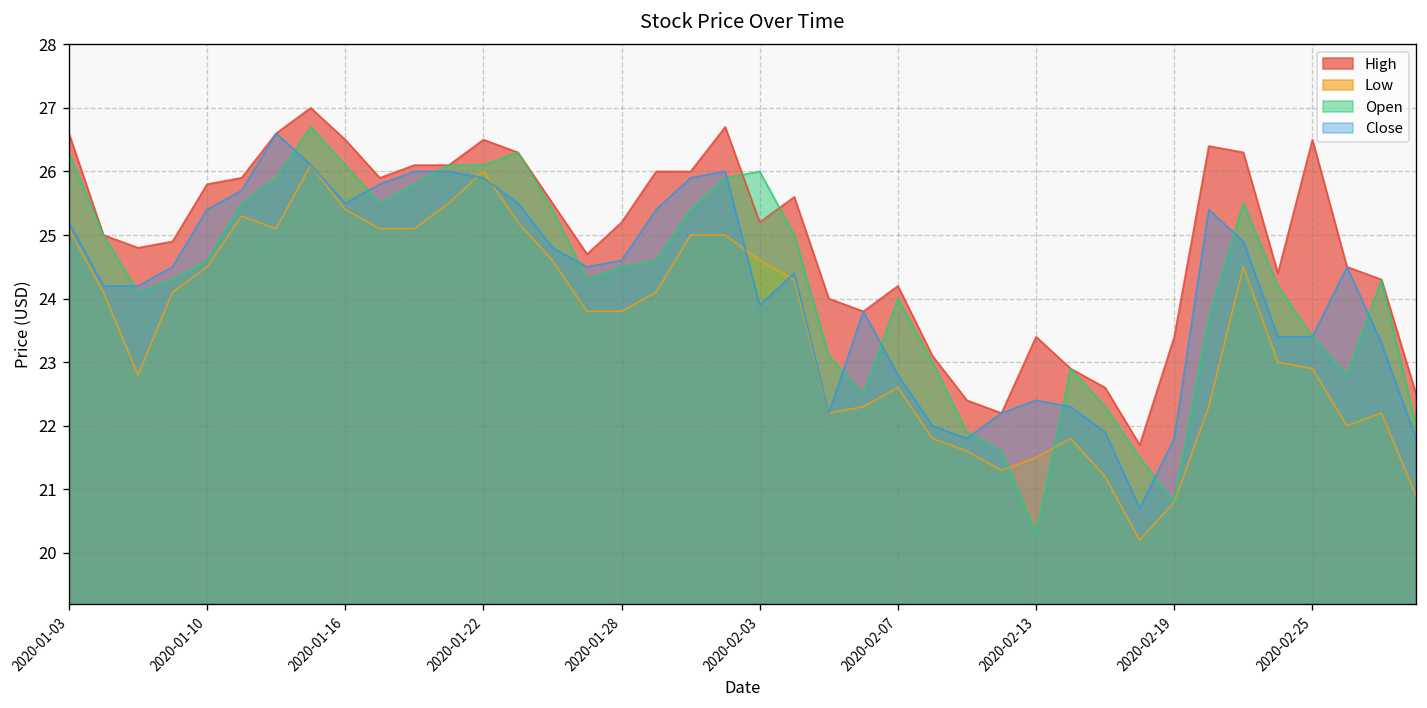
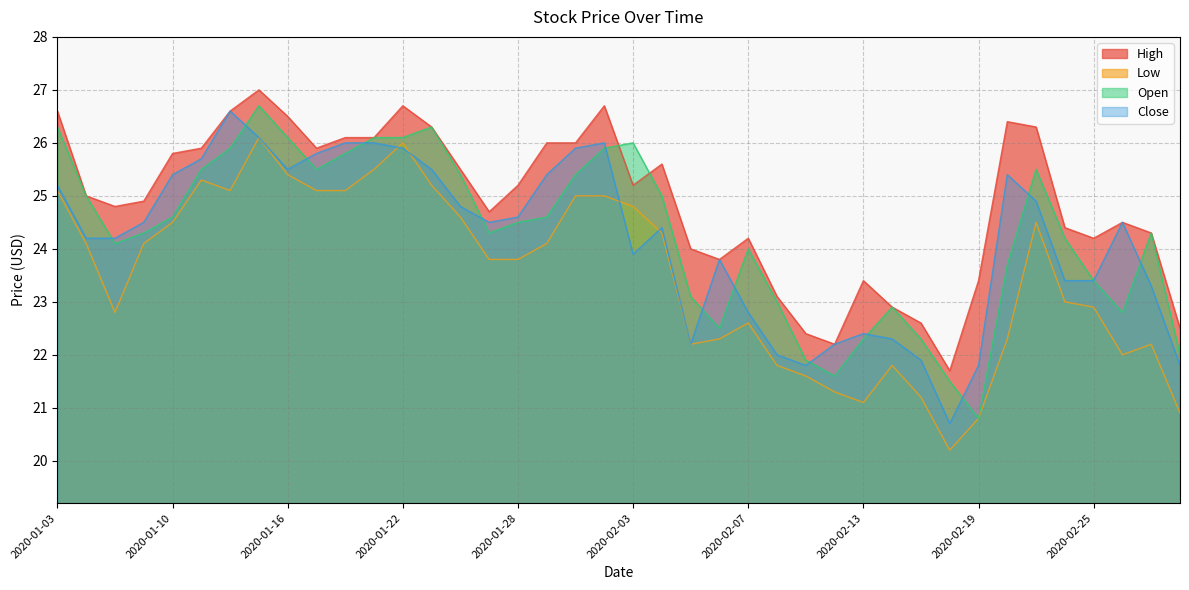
  {
    "High": {
      "2020-01-03": 26.6,
      "2020-01-10": 25.8,
      "2020-01-16": 26.5,
-     "2020-01-22": 26.5,
+     "2020-01-22": 26.7,
      "2020-01-28": 25.2,
      "2020-02-03": 25.2,
      "2020-02-07": 24.2,
      "2020-02-13": 23.4,
      "2020-02-19": 23.4,
-     "2020-02-25": 26.5
+     "2020-02-25": 24.2
    },
    "Low": {
      "2020-01-03": 25.1,
      "2020-01-10": 24.5,
      "2020-01-16": 25.4,
      "2020-01-22": 26.0,
      "2020-01-28": 23.8,
-     "2020-02-03": 24.6,
+     "2020-02-03": 24.8,
      "2020-02-07": 22.6,
-     "2020-02-13": 21.5,
+     "2020-02-13": 21.1,
      "2020-02-25": 22.9
    },
    "Open": {
      "2020-01-03": 26.3,
      "2020-01-10": 24.6,
      "2020-01-16": 26.1,
      "2020-01-22": 26.1,
      "2020-01-28": 24.5,
      "2020-02-03": 26.0,
      "2020-02-07": 24.0,
-     "2020-02-13": 20.3
+     "2020-02-13": 22.3
    },
    "Close": {
      "2020-01-03": 25.2,
      "2020-01-10": 25.4,
      "2020-01-16": 25.5,
      "2020-01-22": 25.9,
      "2020-01-28": 24.6,
      "2020-02-03": 23.9,
      "2020-02-07": 22.8,
      "2020-02-13": 22.4,
      "2020-02-19": 21.8
    }
  }
